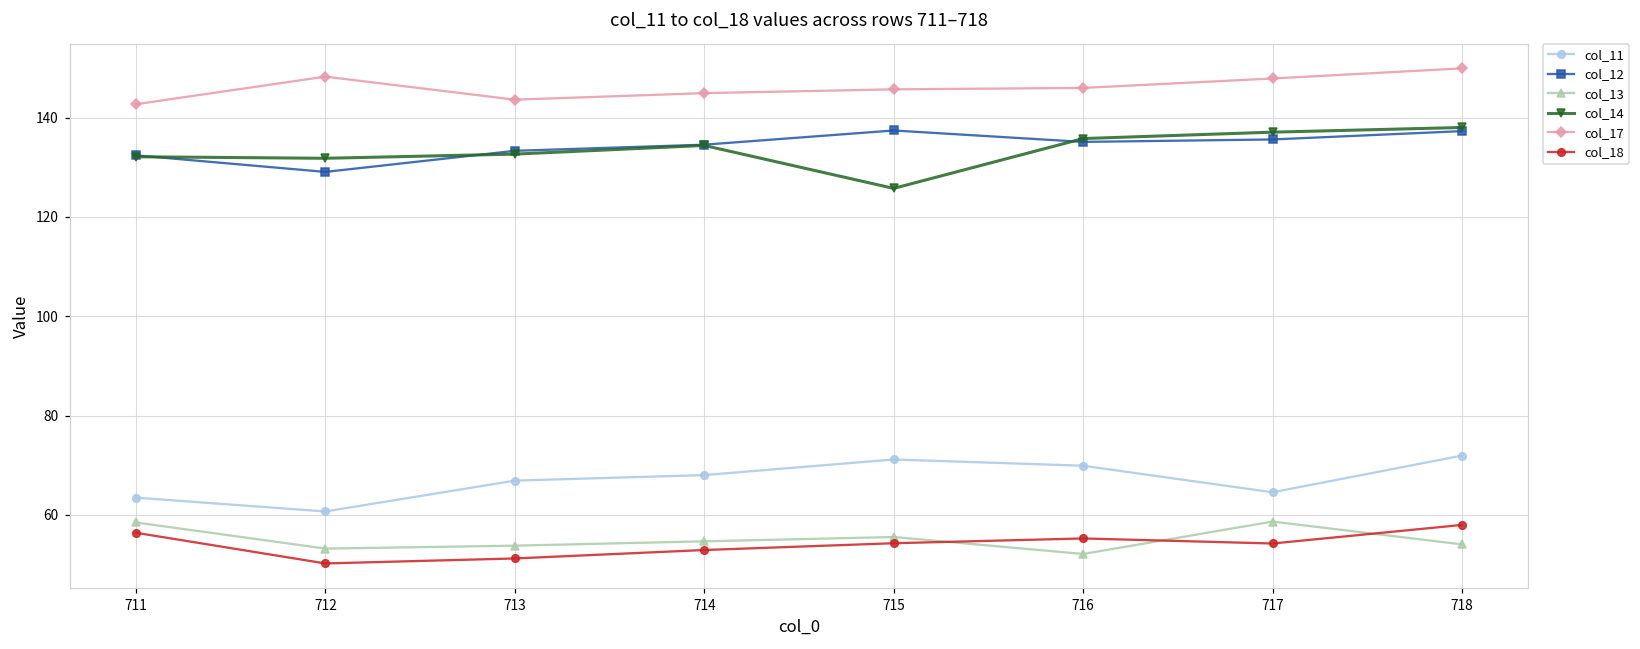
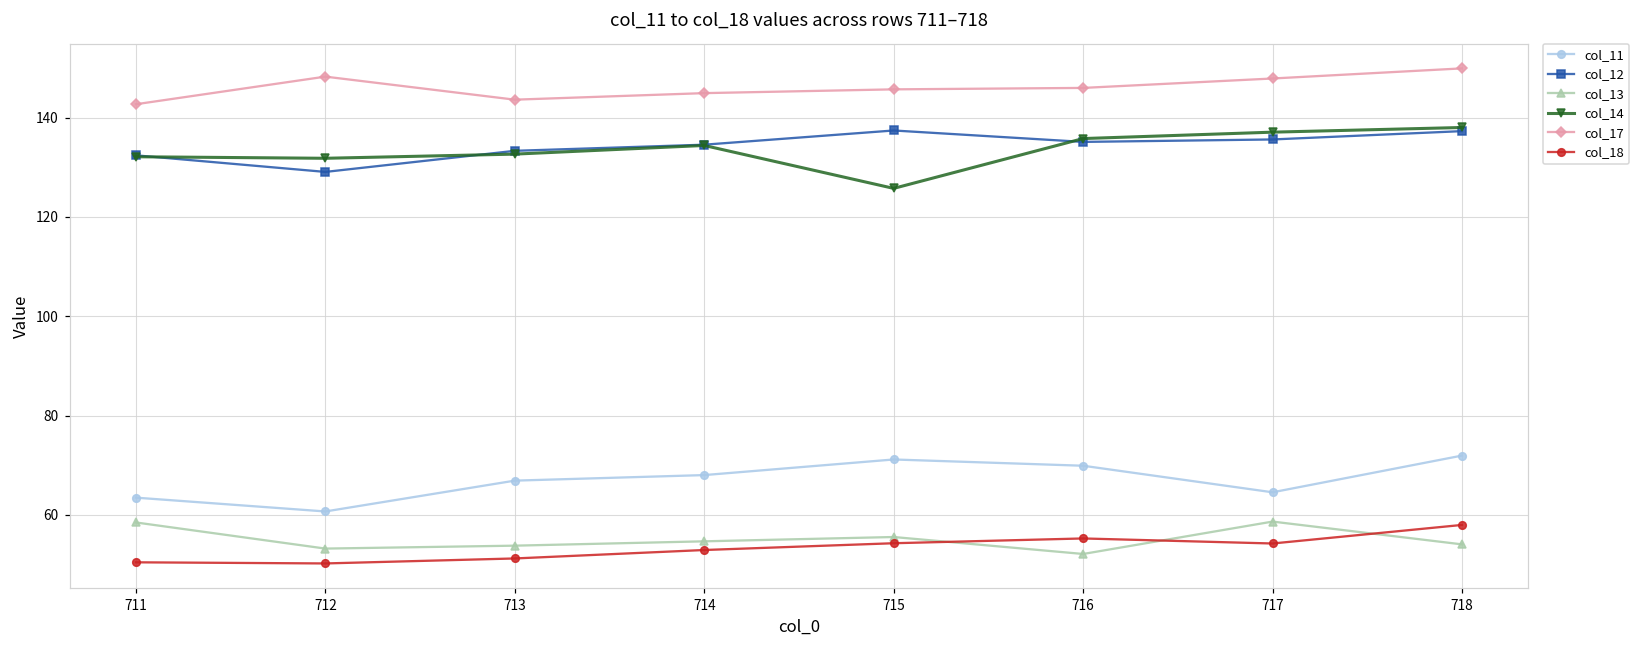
  {
    "col_11": {
      "711": 63,
      "712": 61,
      "713": 67,
      "714": 68,
      "715": 71,
      "716": 70,
      "717": 65,
      "718": 72
    },
    "col_12": {
      "712": 129,
      "713": 133,
      "715": 137,
      "716": 135,
      "717": 136,
      "718": 137
    },
    "col_13": {
      "711": 58,
      "712": 53,
      "713": 54,
      "714": 55,
      "715": 56,
      "716": 52,
      "717": 59,
      "718": 54
    },
    "col_14": {
      "712": 132,
      "713": 133,
      "715": 126,
      "716": 136,
      "717": 137,
      "718": 138
    },
    "col_17": {
      "711": 143,
      "712": 148,
      "713": 144,
      "714": 145,
      "715": 146,
      "716": 146,
      "717": 148,
      "718": 150
    },
    "col_18": {
-     "711": 56,
+     "711": 50,
      "712": 50,
      "713": 51,
      "714": 53,
      "715": 54,
      "716": 55,
      "717": 54,
      "718": 58
    }
  }
